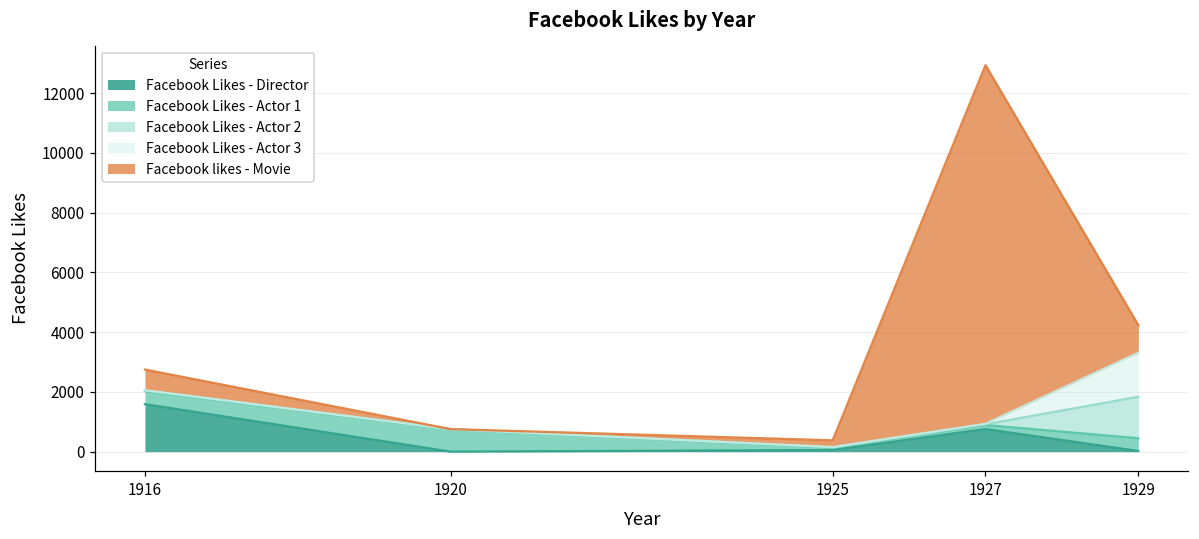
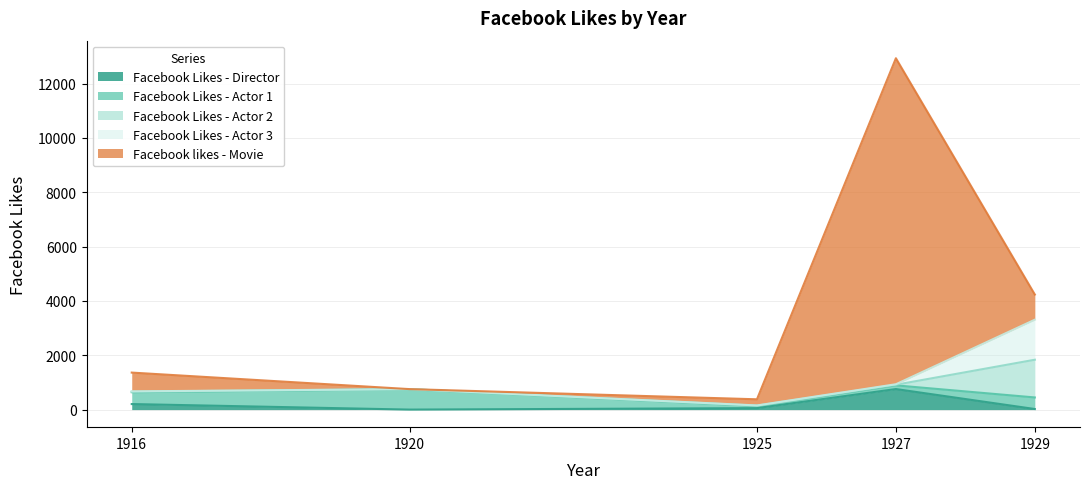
  {
    "Facebook Likes - Director": {
-     "1916": 1600,
+     "1916": 200,
      "1920": 0,
      "1927": 800,
      "1929": 0
    },
    "Facebook Likes - Actor 1": {
      "1929": 400
    },
    "Facebook Likes - Actor 2": {
      "1929": 1400
    },
    "Facebook Likes - Actor 3": {
      "1929": 1500
    },
    "Facebook likes - Movie": {
      "1916": 700,
      "1925": 200,
      "1927": 12000,
      "1929": 900
    }
  }
